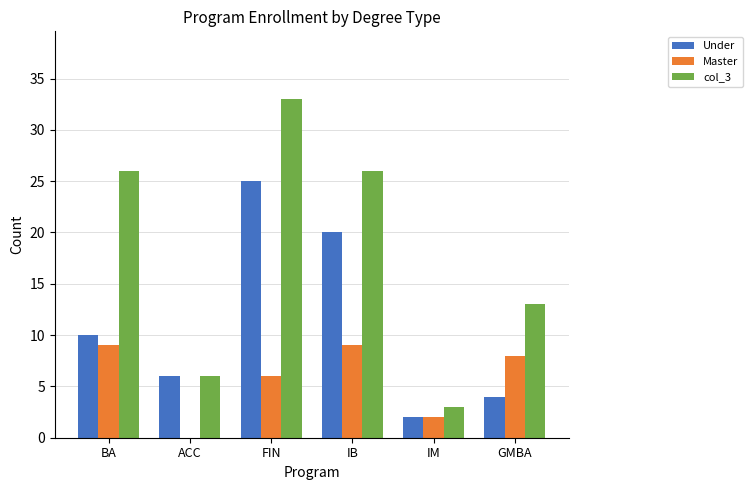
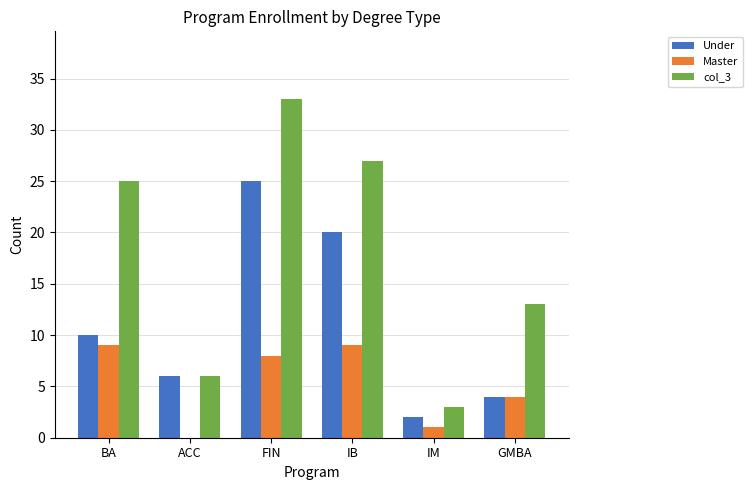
  {
    "Under": {
      "BA": 10,
      "ACC": 6,
      "FIN": 25,
      "IB": 20,
      "IM": 2,
      "GMBA": 4
    },
    "Master": {
      "BA": 9,
      "ACC": 0,
-     "FIN": 6,
+     "FIN": 8,
      "IB": 9,
-     "IM": 2,
-     "GMBA": 8
+     "IM": 1,
+     "GMBA": 4
    },
    "col_3": {
-     "BA": 26,
+     "BA": 25,
      "ACC": 6,
      "FIN": 33,
-     "IB": 26,
+     "IB": 27,
      "IM": 3,
      "GMBA": 13
    }
  }
